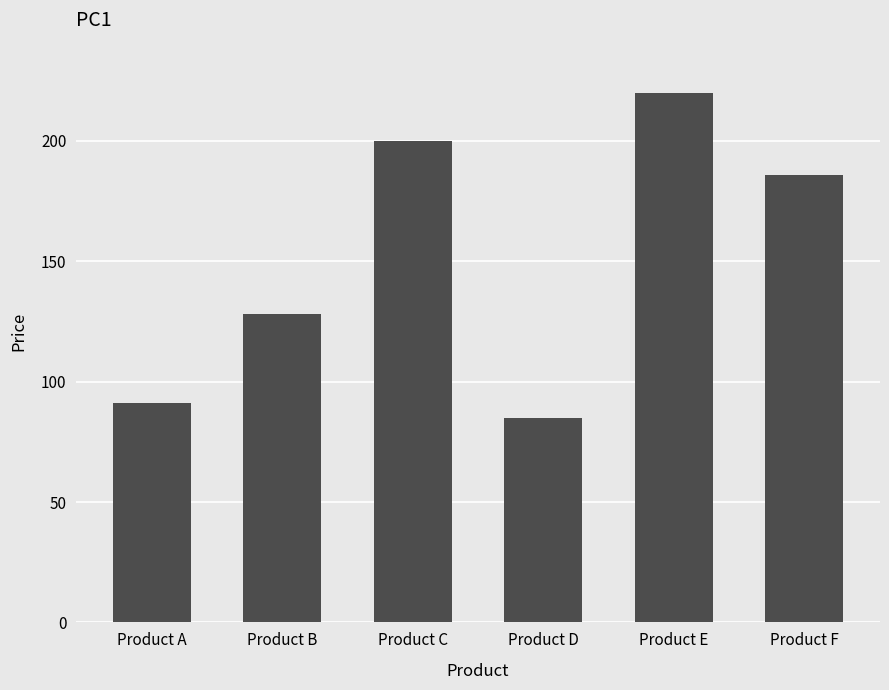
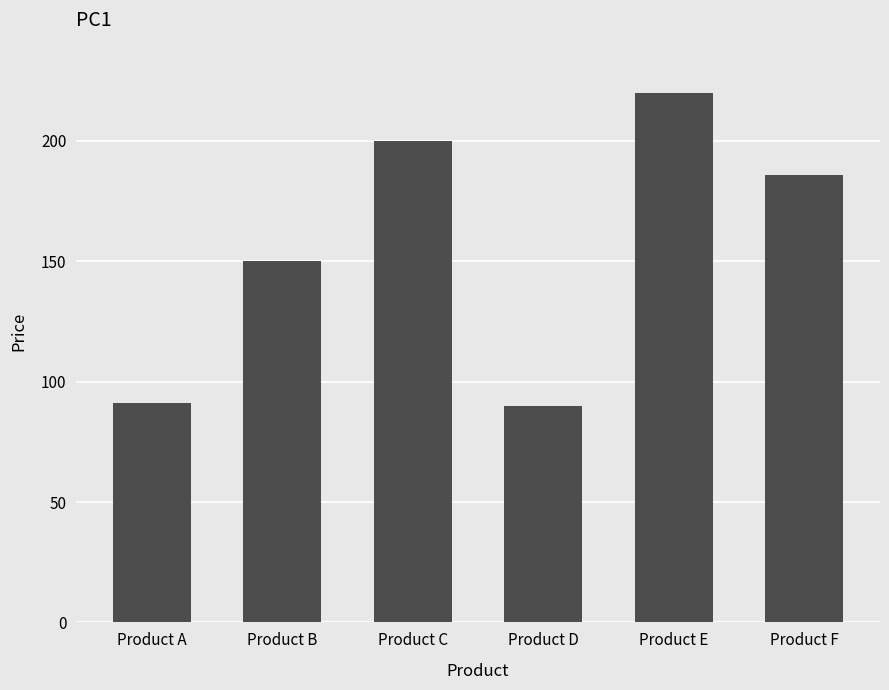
  {
    "Product A": 91,
-   "Product B": 128,
+   "Product B": 150,
    "Product C": 200,
-   "Product D": 85,
+   "Product D": 90,
    "Product E": 220,
    "Product F": 186
  }
